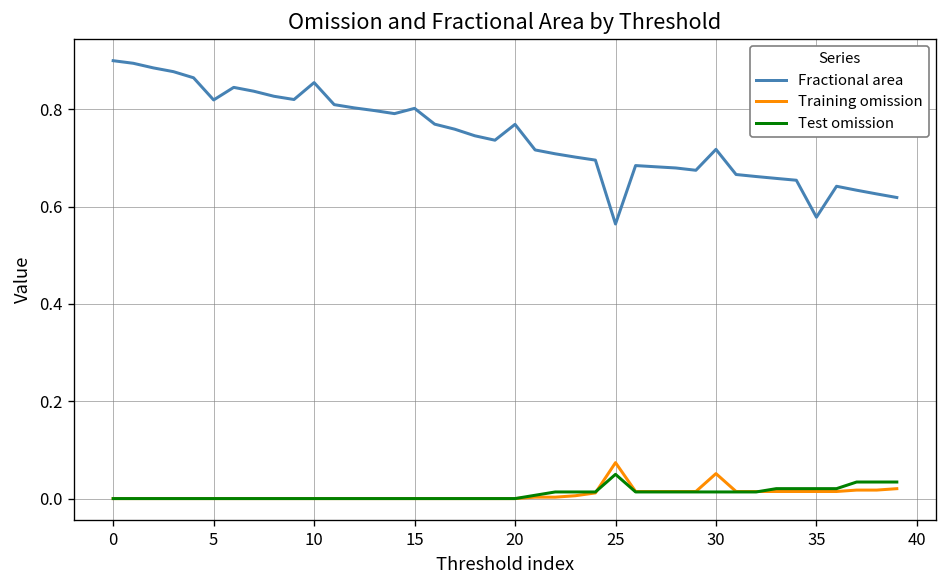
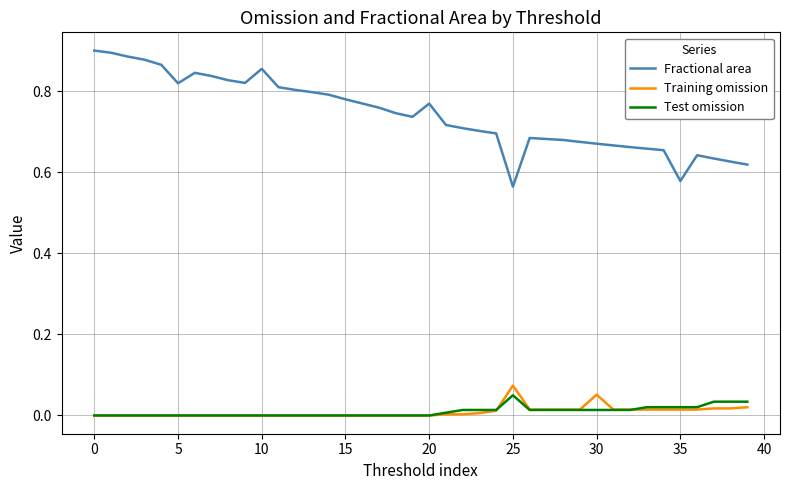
  {
    "Fractional area": {
      "0": 0.90,
      "5": 0.82,
      "10": 0.85,
-     "15": 0.80,
+     "15": 0.78,
      "20": 0.77,
      "25": 0.56,
-     "30": 0.72,
+     "30": 0.67,
      "35": 0.58
    },
    "Training omission": {
      "25": 0.07,
      "30": 0.05
    },
    "Test omission": {
      "25": 0.05,
      "30": 0.01
    }
  }
